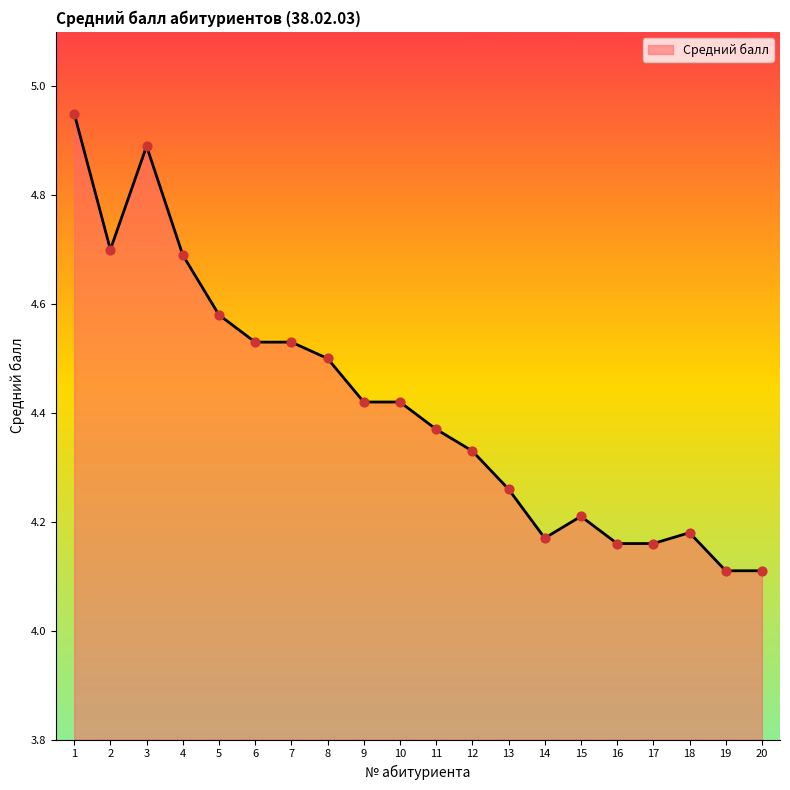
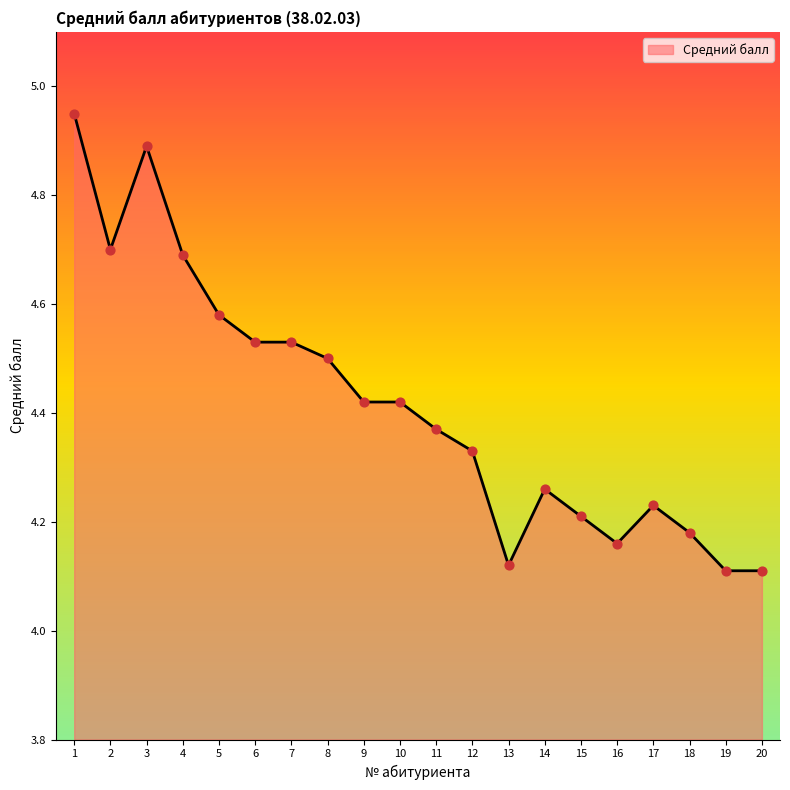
  {
    "1": 4.95,
    "2": 4.70,
    "3": 4.89,
    "4": 4.69,
    "5": 4.58,
    "6": 4.53,
    "7": 4.53,
    "8": 4.50,
    "9": 4.42,
    "10": 4.42,
    "11": 4.37,
    "12": 4.33,
-   "13": 4.26,
-   "14": 4.17,
+   "13": 4.12,
+   "14": 4.26,
    "15": 4.21,
    "16": 4.16,
-   "17": 4.16,
+   "17": 4.23,
    "18": 4.18,
    "19": 4.11,
    "20": 4.11
  }
